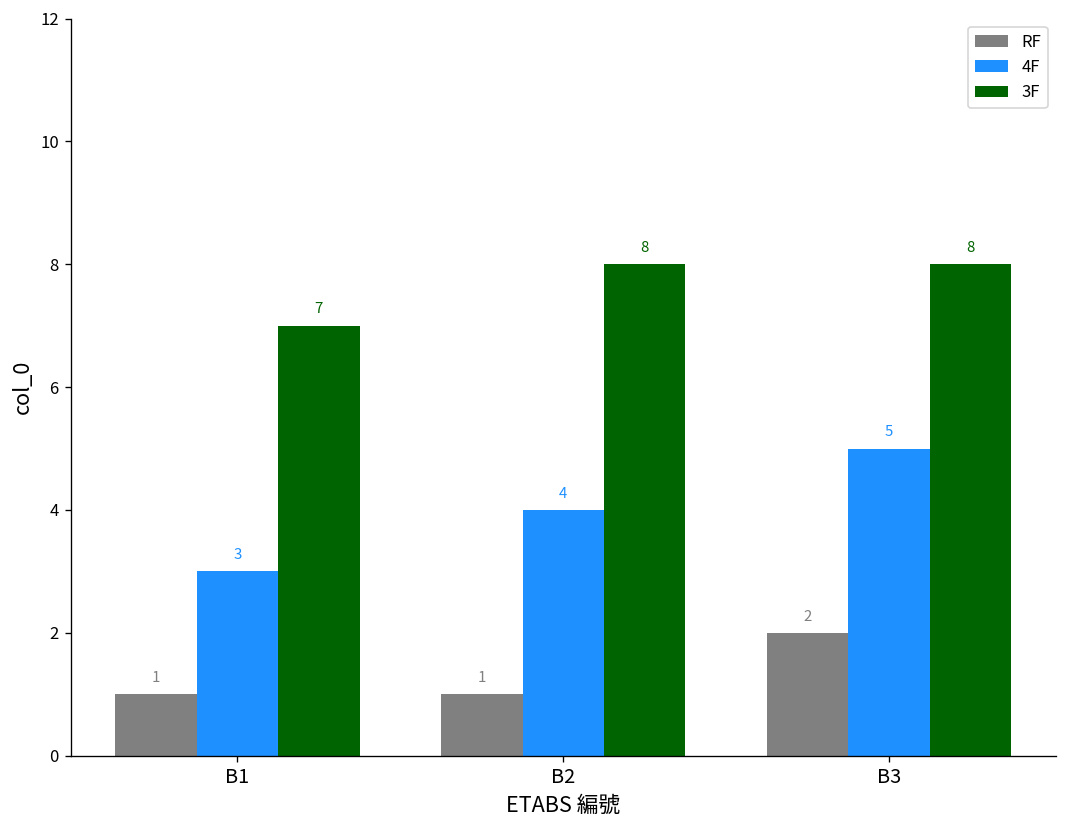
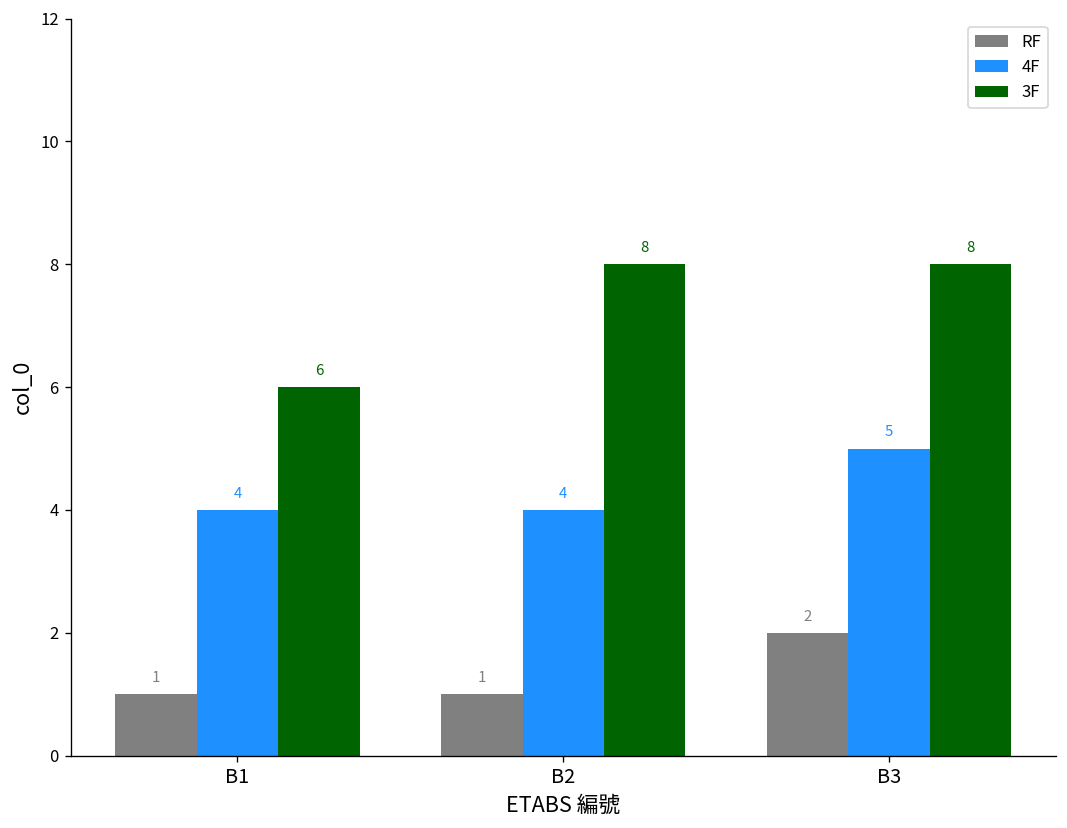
  {
    "RF": {
      "B1": 1,
      "B2": 1,
      "B3": 2
    },
    "4F": {
-     "B1": 3,
+     "B1": 4,
      "B2": 4,
      "B3": 5
    },
    "3F": {
-     "B1": 7,
+     "B1": 6,
      "B2": 8,
      "B3": 8
    }
  }
